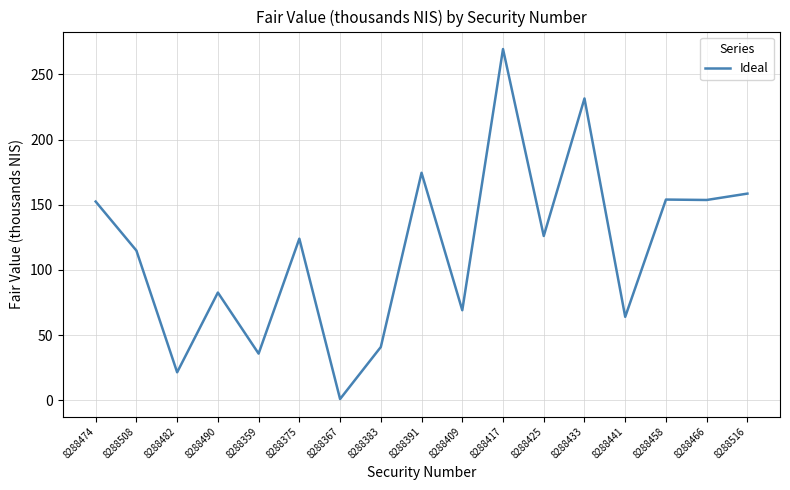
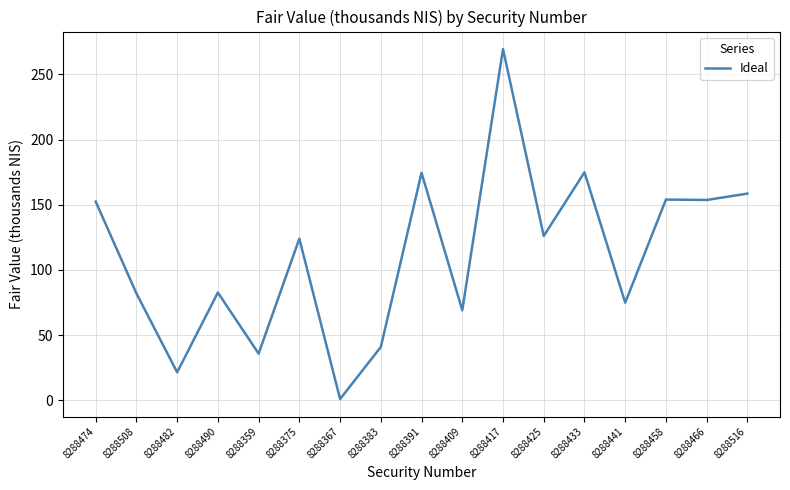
  {
    "8288474": 152,
-   "8288508": 115,
+   "8288508": 82,
    "8288482": 22,
    "8288490": 83,
    "8288359": 36,
    "8288375": 124,
    "8288367": 1,
    "8288383": 41,
    "8288391": 175,
    "8288409": 69,
    "8288417": 269,
    "8288425": 126,
-   "8288433": 232,
-   "8288441": 64,
+   "8288433": 175,
+   "8288441": 75,
    "8288458": 154,
    "8288466": 154,
    "8288516": 159
  }
